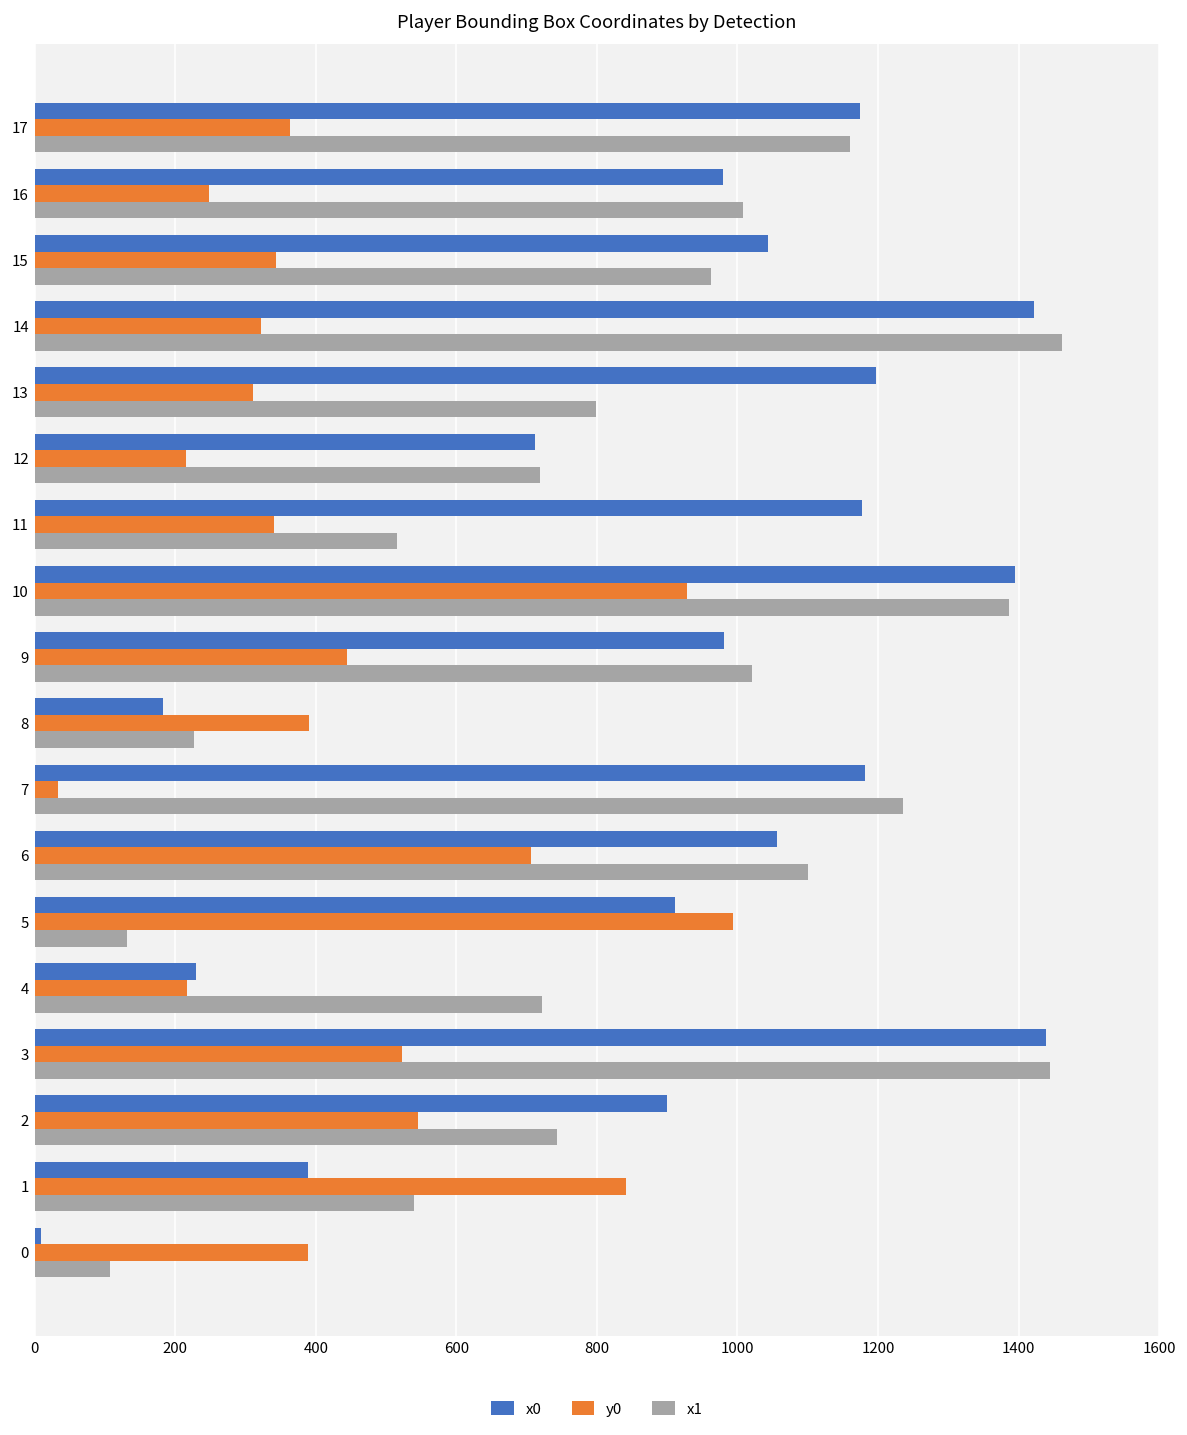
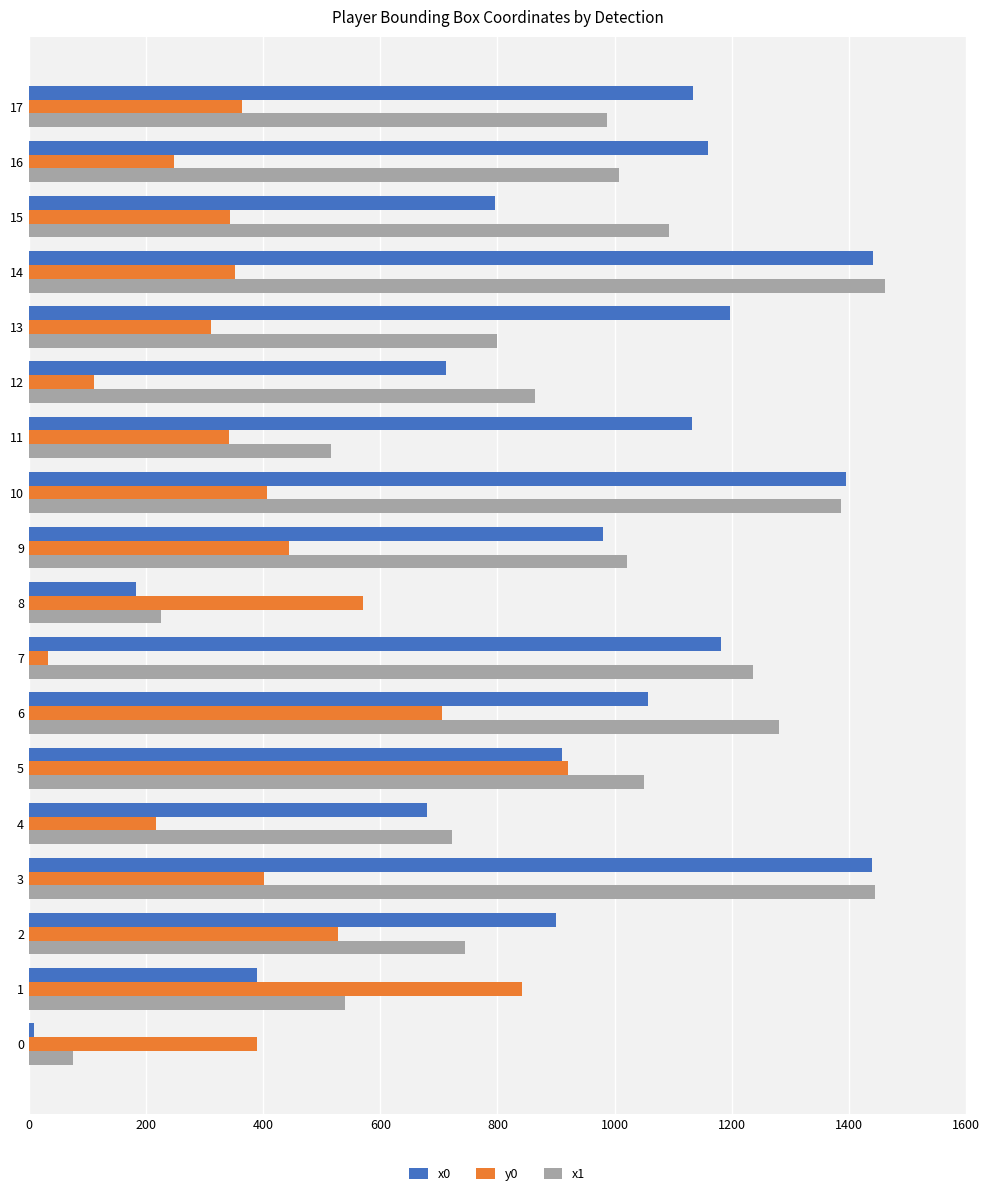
  {
    "x0": {
-     "17": 1170,
-     "16": 980,
-     "15": 1040,
-     "14": 1420,
+     "17": 1130,
+     "16": 1160,
+     "15": 800,
+     "14": 1440,
      "13": 1200,
      "12": 710,
-     "11": 1180,
+     "11": 1130,
      "10": 1400,
      "9": 980,
      "8": 180,
      "7": 1180,
      "6": 1060,
      "5": 910,
-     "4": 230,
+     "4": 680,
      "3": 1440,
      "2": 900,
      "1": 390,
      "0": 10
    },
    "y0": {
      "17": 360,
      "16": 250,
      "15": 340,
-     "14": 320,
+     "14": 350,
      "13": 310,
-     "12": 220,
+     "12": 110,
      "11": 340,
-     "10": 930,
+     "10": 410,
      "9": 440,
-     "8": 390,
+     "8": 570,
      "7": 30,
      "6": 710,
-     "5": 990,
+     "5": 920,
      "4": 220,
-     "3": 520,
-     "2": 550,
+     "3": 400,
+     "2": 530,
      "1": 840,
      "0": 390
    },
    "x1": {
-     "17": 1160,
+     "17": 990,
      "16": 1010,
-     "15": 960,
+     "15": 1090,
      "14": 1460,
      "13": 800,
-     "12": 720,
+     "12": 860,
      "11": 520,
      "10": 1390,
      "9": 1020,
      "8": 230,
      "7": 1240,
-     "6": 1100,
-     "5": 130,
+     "6": 1280,
+     "5": 1050,
      "4": 720,
      "3": 1440,
      "2": 740,
      "1": 540,
-     "0": 110
+     "0": 70
    }
  }
